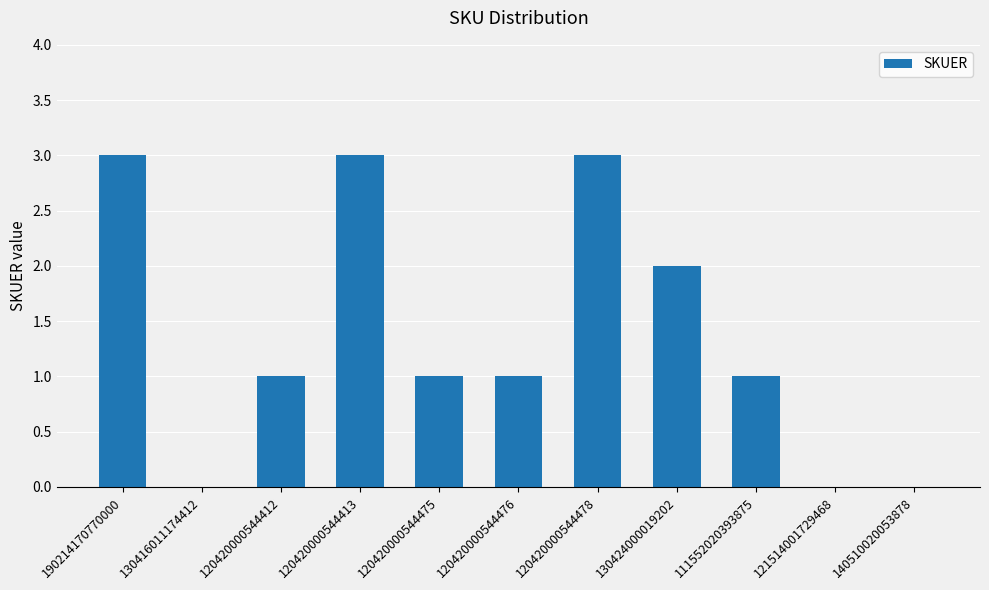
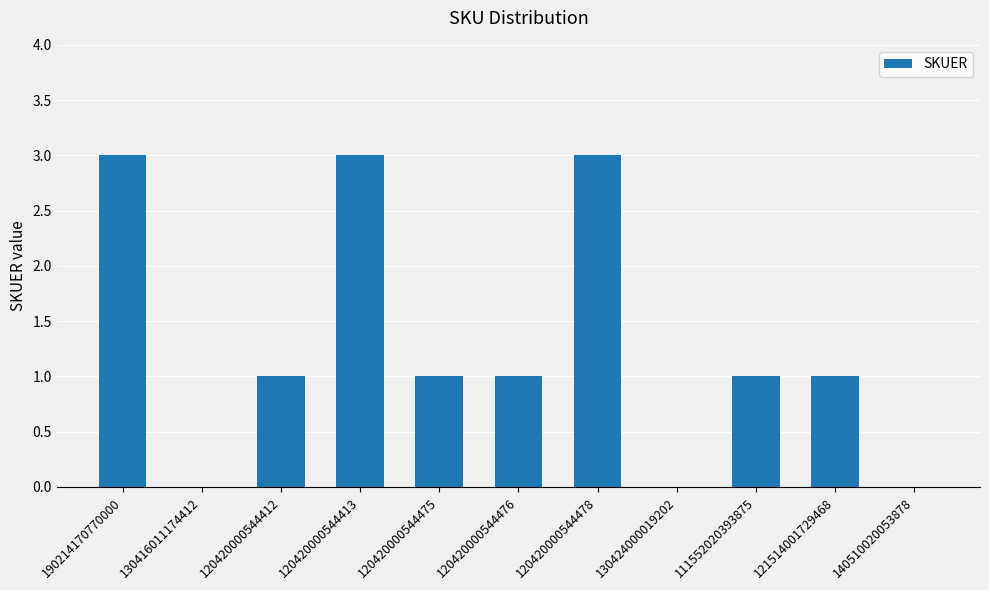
  {
    "190214170770000": 3,
    "130416011174412": 0,
    "120420000544412": 1,
    "120420000544413": 3,
    "120420000544475": 1,
    "120420000544476": 1,
    "120420000544478": 3,
-   "130424000019202": 2,
+   "130424000019202": 0,
    "111552020393875": 1,
-   "121514001729468": 0,
+   "121514001729468": 1,
    "140510020053878": 0
  }
